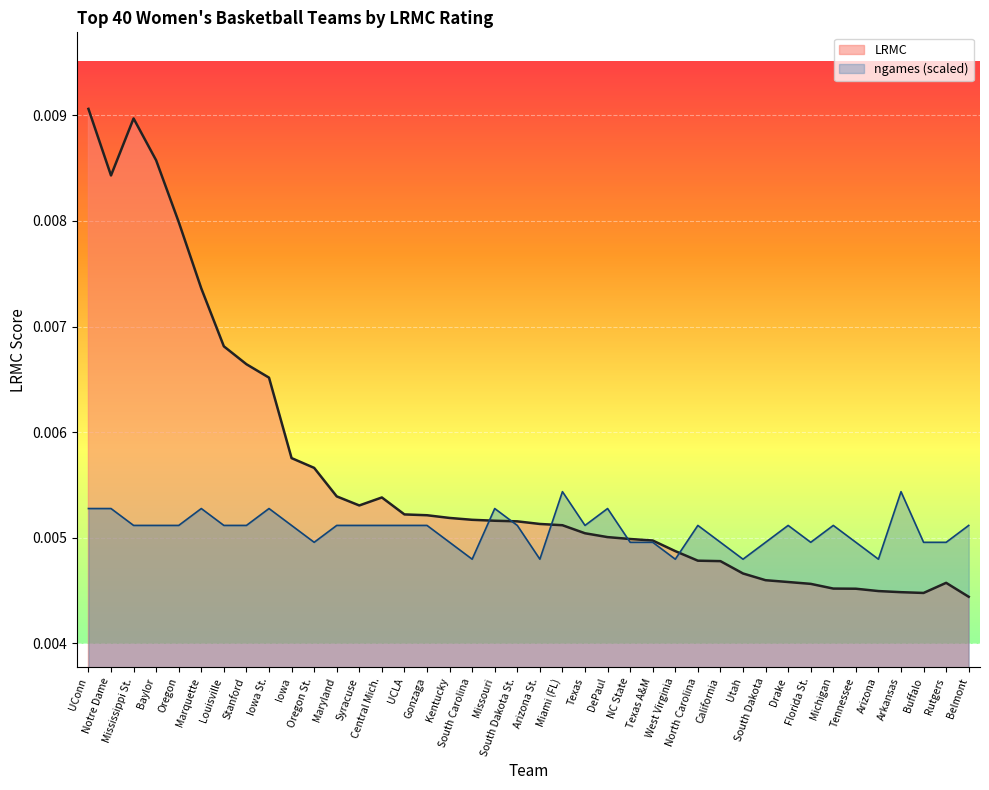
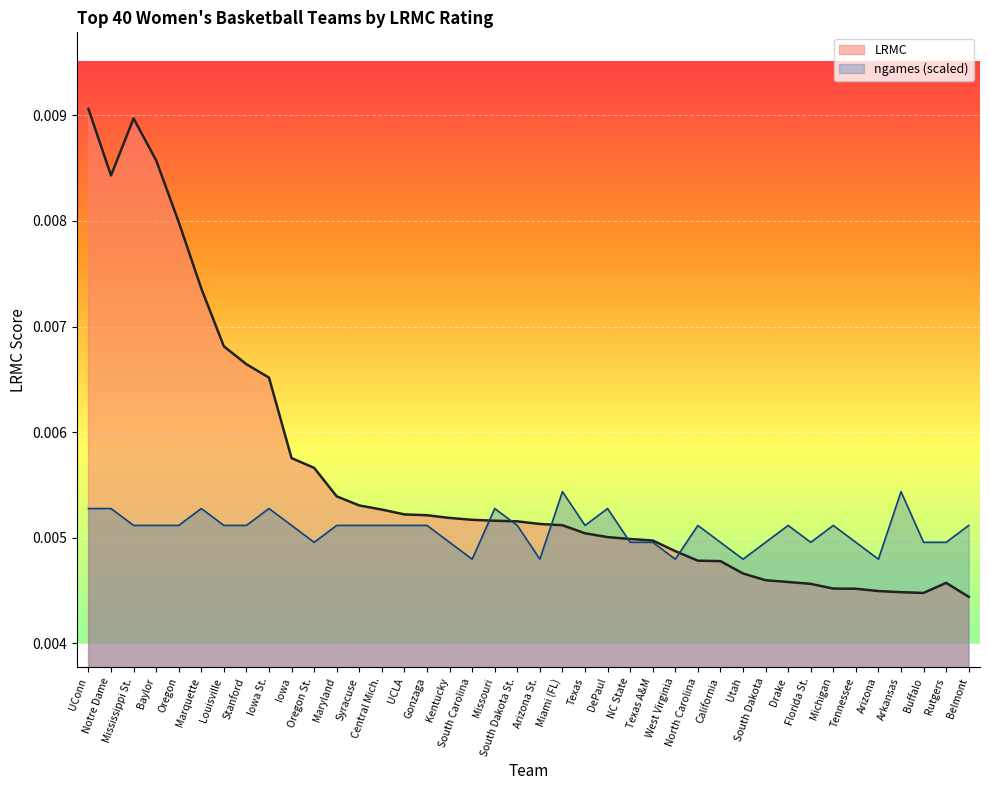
  {
    "LRMC": {
      "UConn": 0.00906,
      "Notre Dame": 0.00843,
      "Mississippi St.": 0.00897,
      "Baylor": 0.00857,
      "Oregon": 0.00799,
      "Marquette": 0.00736,
      "Louisville": 0.00681,
      "Stanford": 0.00664,
      "Iowa St.": 0.00652,
      "Iowa": 0.00575,
      "Oregon St.": 0.00566,
      "Maryland": 0.00539,
      "Syracuse": 0.00531,
-     "Central Mich.": 0.00538,
+     "Central Mich.": 0.00527,
      "UCLA": 0.00522,
      "Gonzaga": 0.00521,
      "Kentucky": 0.00519,
      "South Carolina": 0.00517,
      "Missouri": 0.00516,
      "South Dakota St.": 0.00516,
      "Arizona St.": 0.00513,
      "Miami (FL)": 0.00512,
      "Texas": 0.00504,
      "DePaul": 0.00501,
      "NC State": 0.00499,
      "West Virginia": 0.00487,
      "North Carolina": 0.00478,
      "California": 0.00478,
      "Utah": 0.00466,
      "South Dakota": 0.00460,
      "Drake": 0.00458,
      "Florida St.": 0.00456,
      "Michigan": 0.00452,
      "Tennessee": 0.00452,
      "Arizona": 0.00449,
      "Arkansas": 0.00448,
      "Buffalo": 0.00448,
      "Rutgers": 0.00457,
      "Belmont": 0.00444
    },
    "ngames (scaled)": {
      "UConn": 0.00528,
      "Notre Dame": 0.00528,
      "Mississippi St.": 0.00512,
      "Baylor": 0.00512,
      "Oregon": 0.00512,
      "Marquette": 0.00528,
      "Louisville": 0.00512,
      "Stanford": 0.00512,
      "Iowa St.": 0.00528,
      "Iowa": 0.00512,
      "Oregon St.": 0.00496,
      "Maryland": 0.00512,
      "Syracuse": 0.00512,
      "Central Mich.": 0.00512,
      "UCLA": 0.00512,
      "Gonzaga": 0.00512,
      "Kentucky": 0.00496,
      "South Carolina": 0.00480,
      "Missouri": 0.00528,
      "South Dakota St.": 0.00512,
      "Arizona St.": 0.00480,
      "Miami (FL)": 0.00544,
      "Texas": 0.00512,
      "DePaul": 0.00528,
      "NC State": 0.00496,
      "West Virginia": 0.00480,
      "North Carolina": 0.00512,
      "California": 0.00496,
      "Utah": 0.00480,
      "South Dakota": 0.00496,
      "Drake": 0.00512,
      "Florida St.": 0.00496,
      "Michigan": 0.00512,
      "Tennessee": 0.00496,
      "Arizona": 0.00480,
      "Arkansas": 0.00544,
      "Buffalo": 0.00496,
      "Rutgers": 0.00496,
      "Belmont": 0.00512
    }
  }
